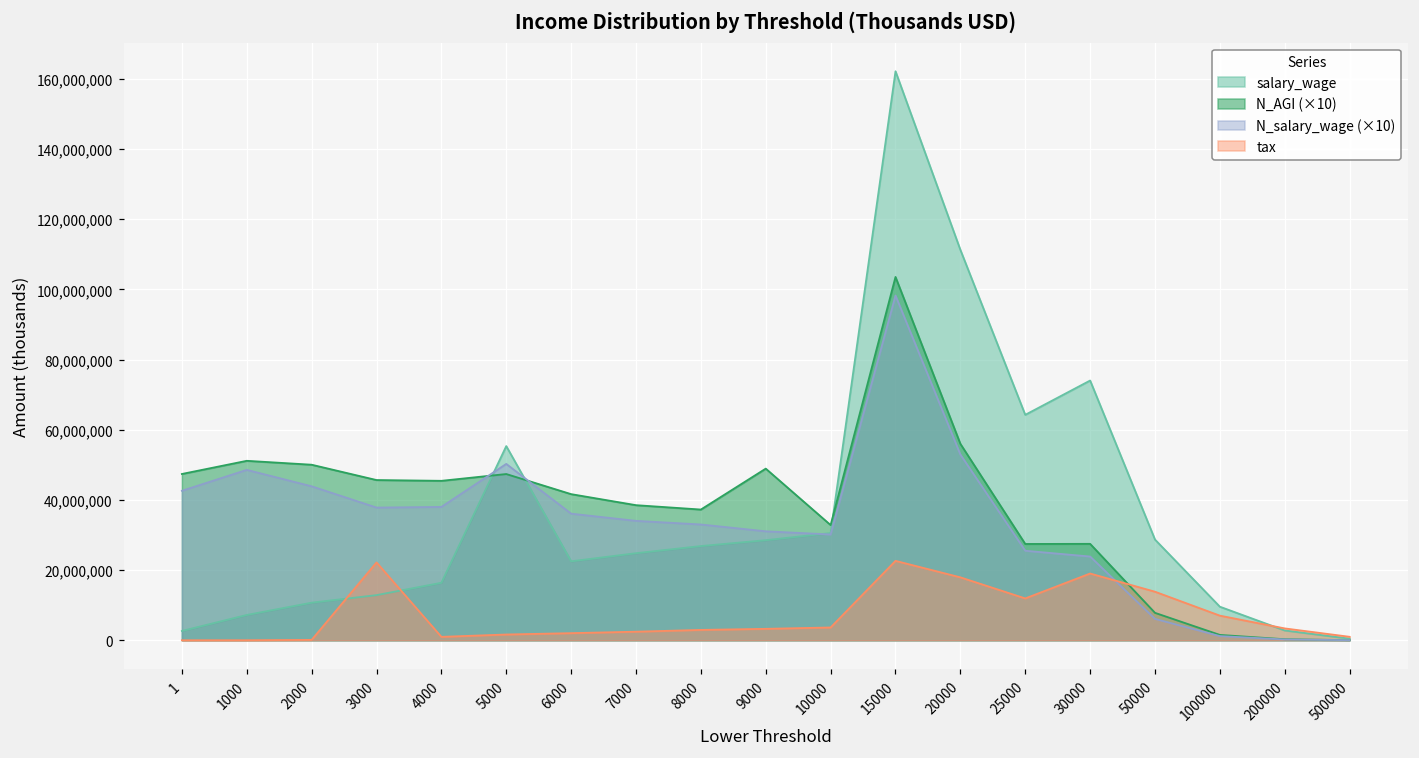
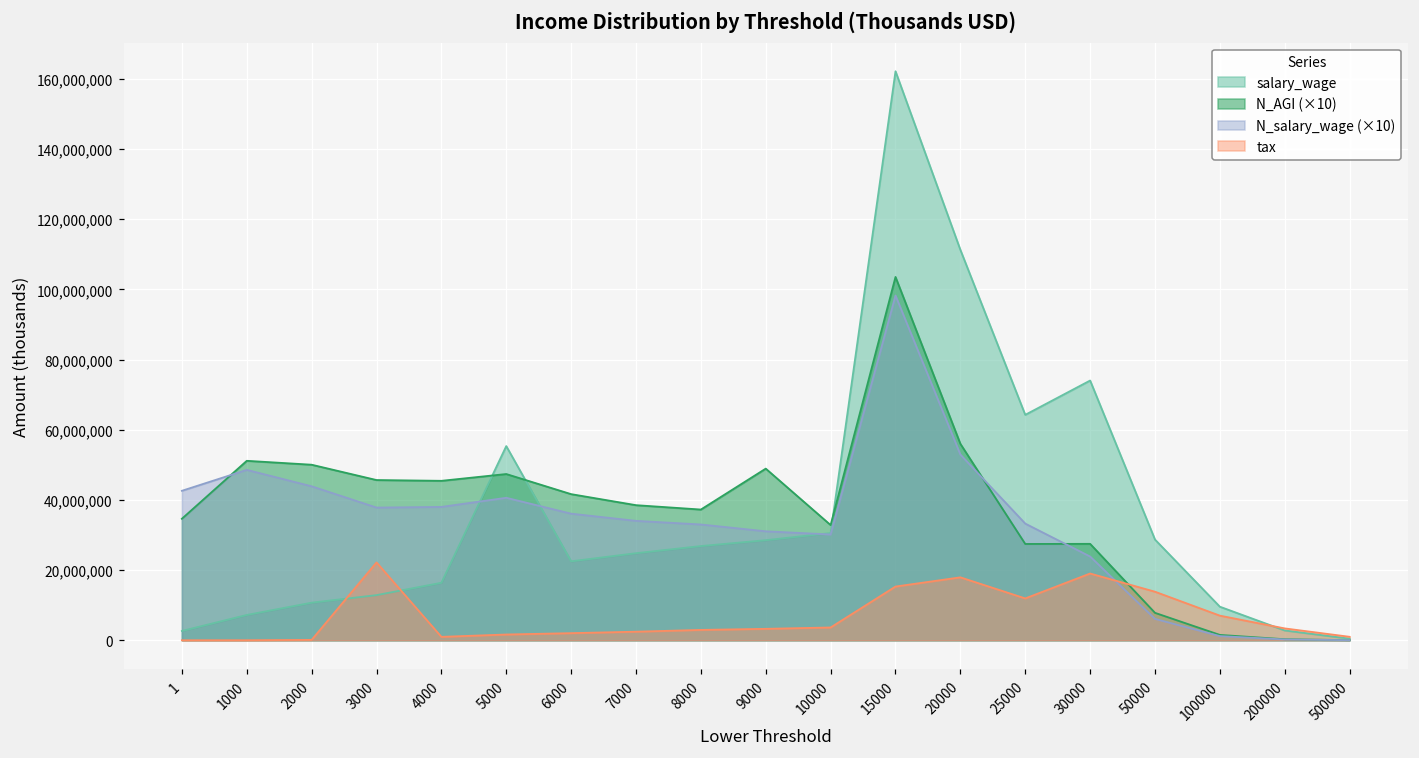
  {
    "salary_wage": {
      "1": "3,000,000",
      "1000": "7,000,000",
      "2000": "11,000,000",
      "3000": "13,000,000",
      "4000": "16,000,000",
      "5000": "55,000,000",
      "6000": "22,000,000",
      "7000": "25,000,000",
      "8000": "27,000,000",
      "9000": "29,000,000",
      "15000": "162,000,000",
      "20000": "111,000,000",
      "25000": "64,000,000",
      "30000": "74,000,000",
      "50000": "29,000,000",
      "100000": "10,000,000"
    },
    "N_AGI (×10)": {
-     "1": "47,000,000",
+     "1": "35,000,000",
      "1000": "51,000,000",
      "2000": "50,000,000",
      "3000": "46,000,000",
      "4000": "45,000,000",
      "5000": "47,000,000",
      "6000": "42,000,000",
      "7000": "38,000,000",
      "8000": "37,000,000",
      "9000": "49,000,000",
      "10000": "33,000,000",
      "15000": "104,000,000",
      "20000": "56,000,000",
      "25000": "27,000,000",
      "30000": "27,000,000",
      "50000": "8,000,000"
    },
    "N_salary_wage (×10)": {
      "1": "43,000,000",
      "1000": "49,000,000",
      "2000": "44,000,000",
      "3000": "38,000,000",
      "4000": "38,000,000",
-     "5000": "50,000,000",
+     "5000": "41,000,000",
      "6000": "36,000,000",
      "7000": "34,000,000",
      "8000": "33,000,000",
      "9000": "31,000,000",
      "15000": "98,000,000",
      "20000": "53,000,000",
-     "25000": "26,000,000",
+     "25000": "33,000,000",
      "30000": "24,000,000",
      "50000": "6,000,000"
    },
    "tax": {
      "1": "0",
      "1000": "0",
      "2000": "0",
      "3000": "22,000,000",
      "4000": "1,000,000",
      "5000": "2,000,000",
      "6000": "2,000,000",
      "7000": "2,000,000",
      "8000": "3,000,000",
      "9000": "3,000,000",
      "10000": "4,000,000",
-     "15000": "23,000,000",
+     "15000": "15,000,000",
      "20000": "18,000,000",
      "25000": "12,000,000",
      "30000": "19,000,000",
      "50000": "14,000,000",
      "100000": "7,000,000"
    }
  }
